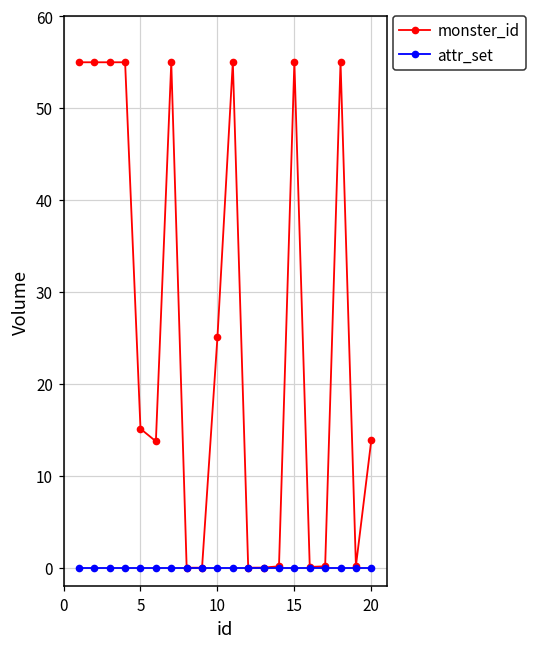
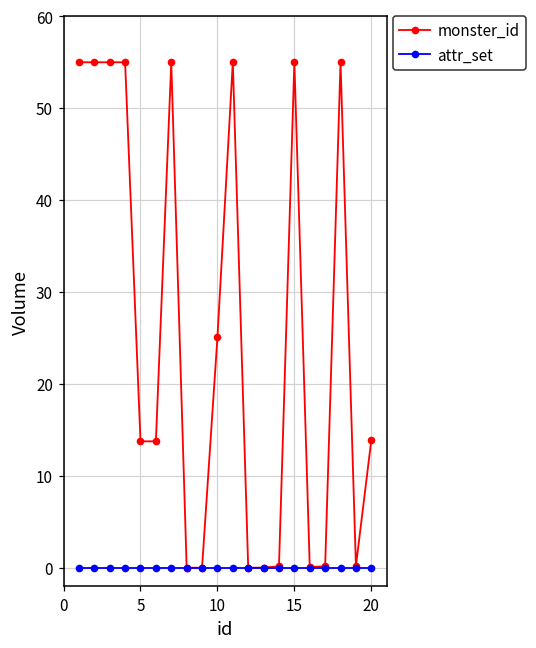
  {
    "monster_id": {
-     "5": 15,
+     "5": 14,
      "10": 25,
      "15": 55,
      "20": 14
    },
    "attr_set": {
      "5": 0,
      "10": 0,
      "15": 0,
      "20": 0
    }
  }
